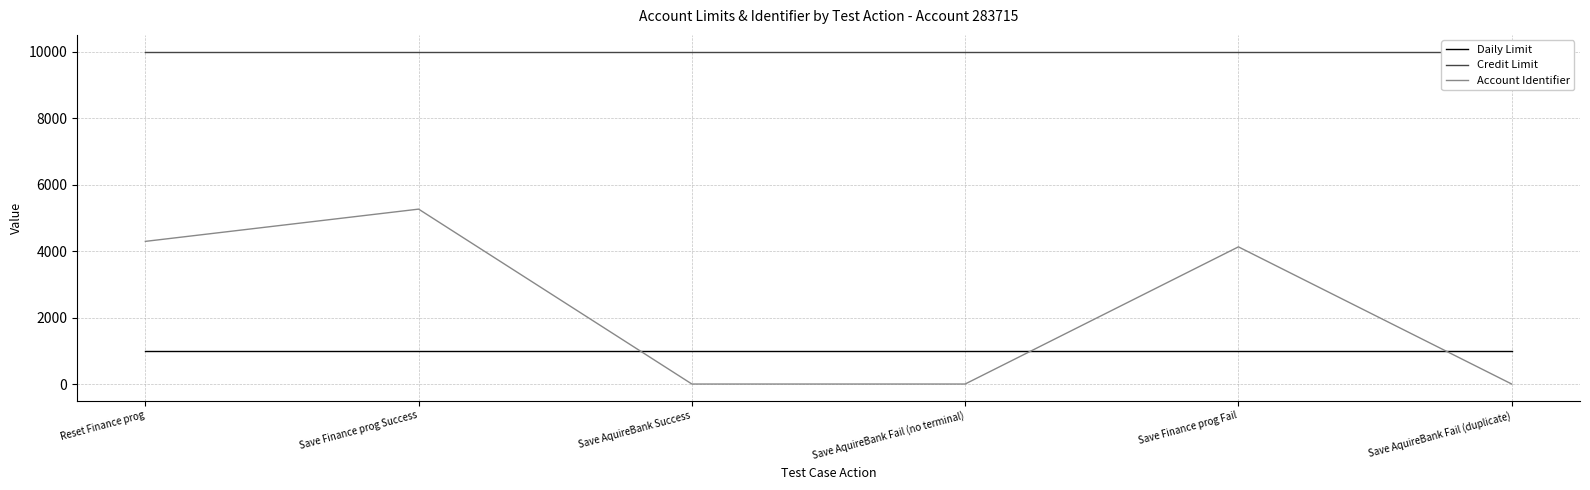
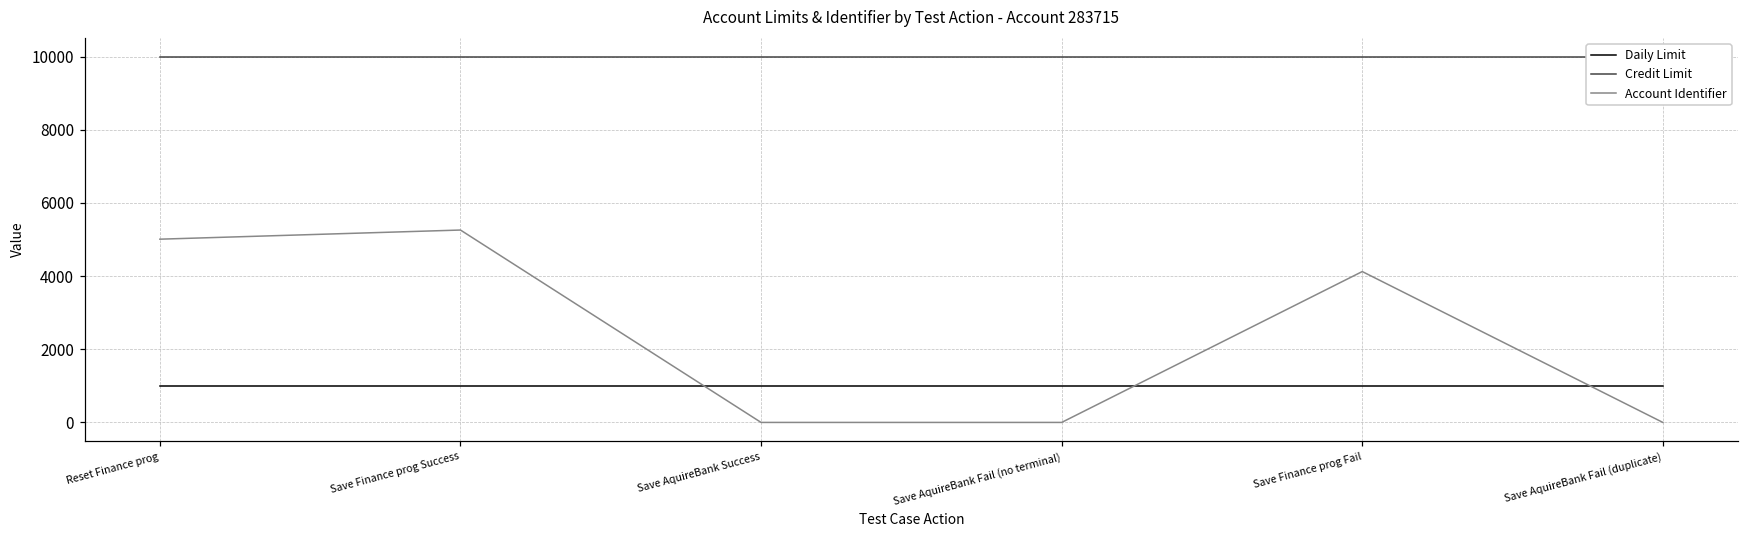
  {
    "Daily Limit": {
      "Reset Finance prog": 1000,
      "Save Finance prog Success": 1000,
      "Save AquireBank Success": 1000,
      "Save AquireBank Fail (no terminal)": 1000,
      "Save Finance prog Fail": 1000,
      "Save AquireBank Fail (duplicate)": 1000
    },
    "Credit Limit": {
      "Reset Finance prog": 10000,
      "Save Finance prog Success": 10000,
      "Save AquireBank Success": 10000,
      "Save AquireBank Fail (no terminal)": 10000,
      "Save Finance prog Fail": 10000
    },
    "Account Identifier": {
-     "Reset Finance prog": 4300,
+     "Reset Finance prog": 5000,
      "Save Finance prog Success": 5300,
      "Save AquireBank Success": 0,
      "Save AquireBank Fail (no terminal)": 0,
      "Save Finance prog Fail": 4100,
      "Save AquireBank Fail (duplicate)": 0
    }
  }
